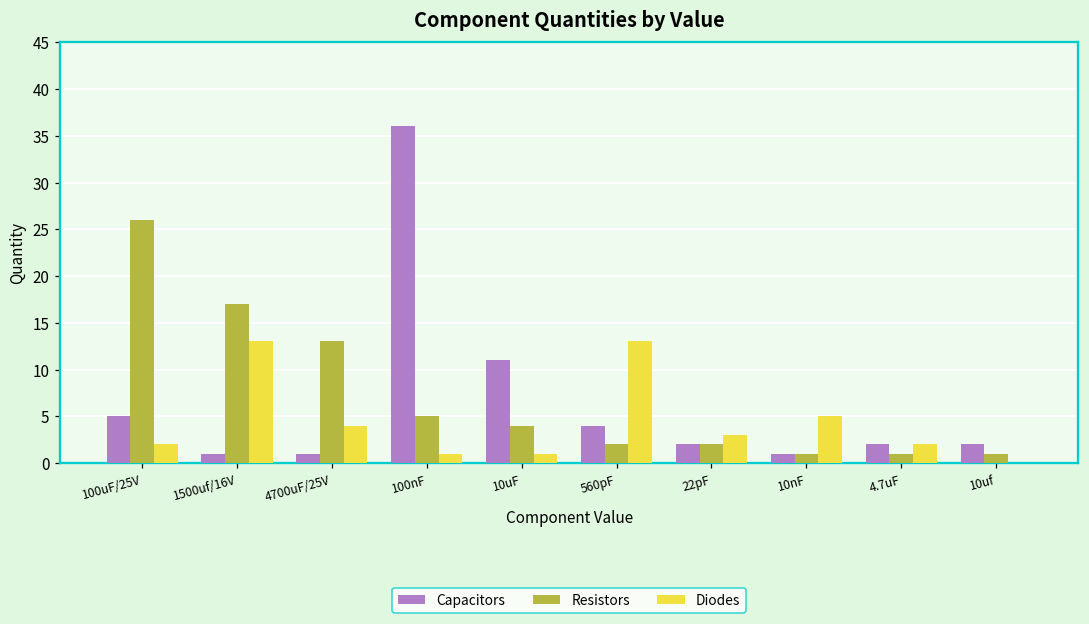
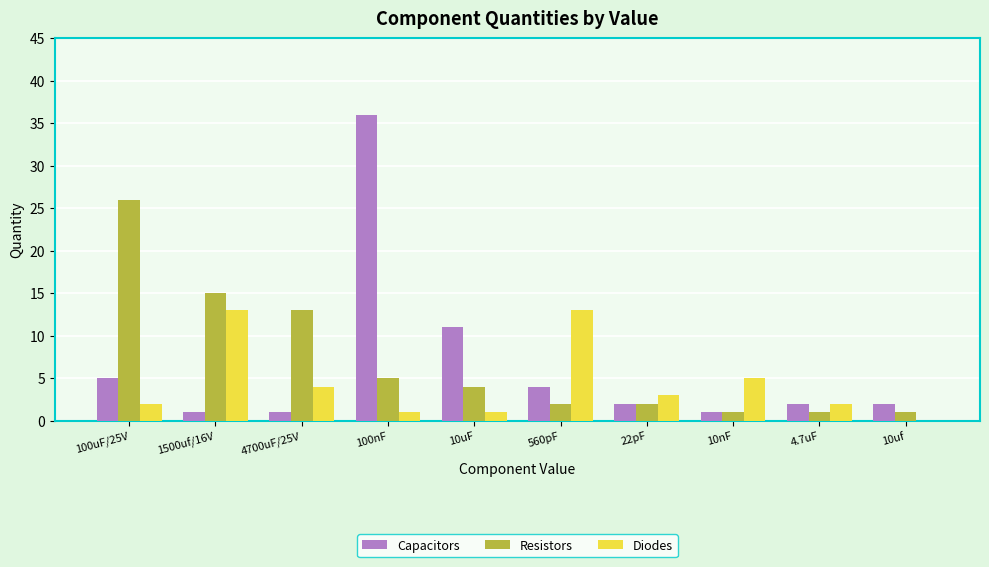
  {
    "Capacitors": {
      "100uF/25V": 5,
      "1500uf/16V": 1,
      "4700uF/25V": 1,
      "100nF": 36,
      "10uF": 11,
      "560pF": 4,
      "22pF": 2,
      "10nF": 1,
      "4.7uF": 2,
      "10uf": 2
    },
    "Resistors": {
      "100uF/25V": 26,
-     "1500uf/16V": 17,
+     "1500uf/16V": 15,
      "4700uF/25V": 13,
      "100nF": 5,
      "10uF": 4,
      "560pF": 2,
      "22pF": 2,
      "10nF": 1,
      "4.7uF": 1,
      "10uf": 1
    },
    "Diodes": {
      "100uF/25V": 2,
      "1500uf/16V": 13,
      "4700uF/25V": 4,
      "100nF": 1,
      "10uF": 1,
      "560pF": 13,
      "22pF": 3,
      "10nF": 5,
      "4.7uF": 2,
      "10uf": 0
    }
  }
